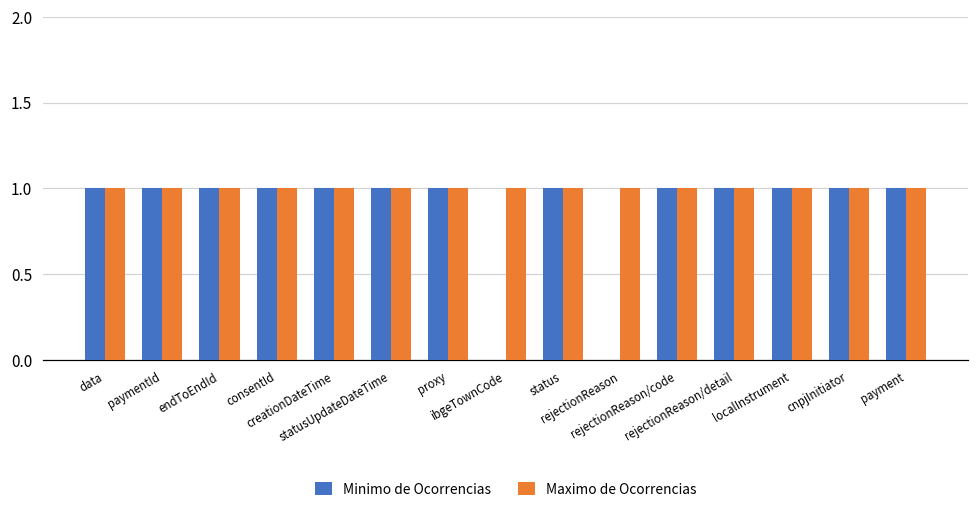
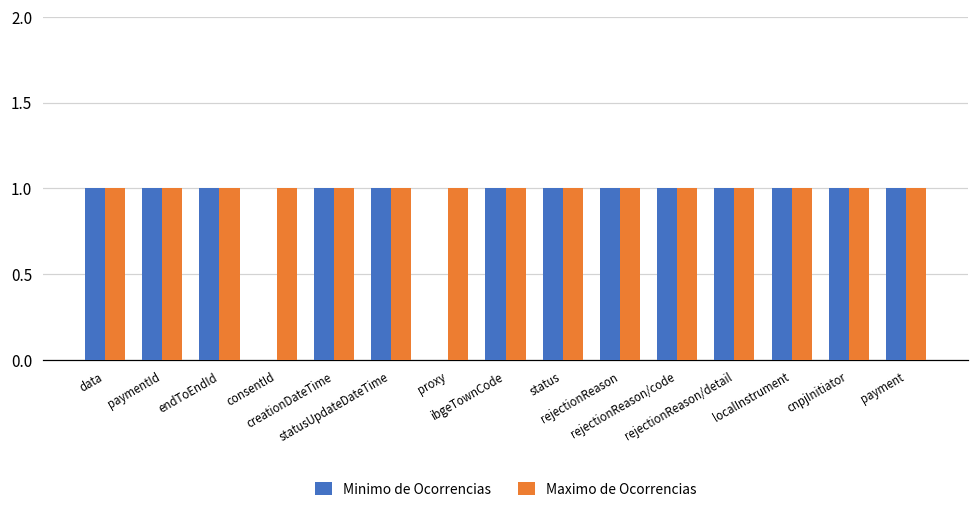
  {
    "Minimo de Ocorrencias": {
      "data": 1,
      "paymentId": 1,
      "endToEndId": 1,
-     "consentId": 1,
+     "consentId": 0,
      "creationDateTime": 1,
      "statusUpdateDateTime": 1,
-     "proxy": 1,
-     "ibgeTownCode": 0,
+     "proxy": 0,
+     "ibgeTownCode": 1,
      "status": 1,
-     "rejectionReason": 0,
+     "rejectionReason": 1,
      "rejectionReason/code": 1,
      "rejectionReason/detail": 1,
      "localInstrument": 1,
      "cnpjInitiator": 1,
      "payment": 1
    },
    "Maximo de Ocorrencias": {
      "data": 1,
      "paymentId": 1,
      "endToEndId": 1,
      "consentId": 1,
      "creationDateTime": 1,
      "statusUpdateDateTime": 1,
      "proxy": 1,
      "ibgeTownCode": 1,
      "status": 1,
      "rejectionReason": 1,
      "rejectionReason/code": 1,
      "rejectionReason/detail": 1,
      "localInstrument": 1,
      "cnpjInitiator": 1,
      "payment": 1
    }
  }
